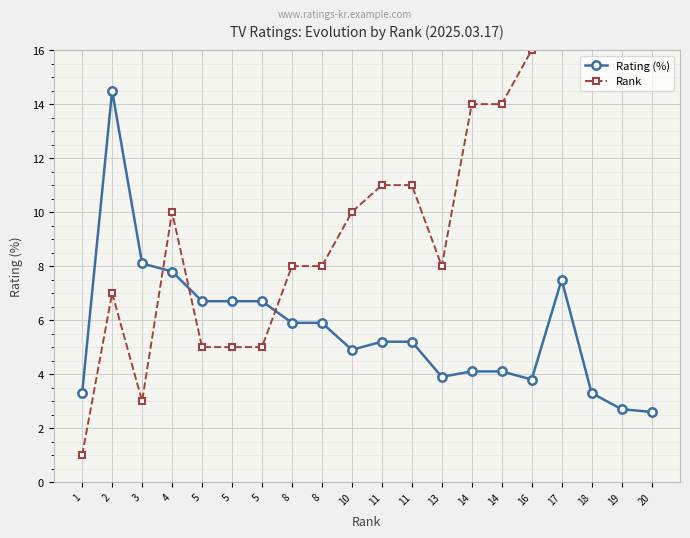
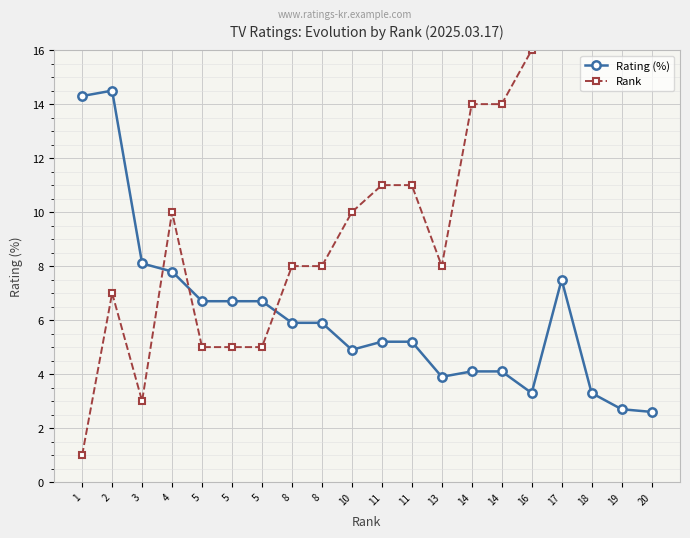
  {
    "Rating (%)": {
-     "1": 3.3,
+     "1": 14.3,
      "2": 14.5,
      "3": 8.1,
      "4": 7.8,
      "10": 4.9,
      "13": 3.9,
-     "16": 3.8,
+     "16": 3.3,
      "17": 7.5,
      "18": 3.3,
      "19": 2.7,
      "20": 2.6
    },
    "Rank": {
      "1": 1.0,
      "2": 7.0,
      "3": 3.0,
      "4": 10.0,
      "10": 10.0,
      "13": 8.0,
      "16": 16.0
    }
  }
